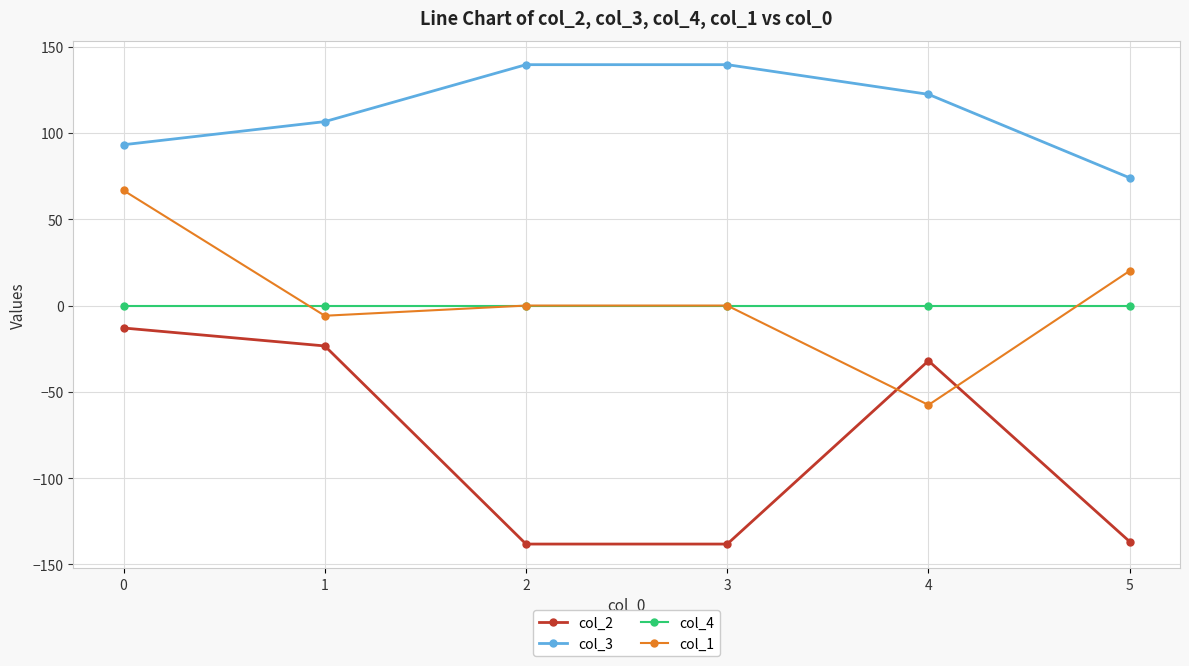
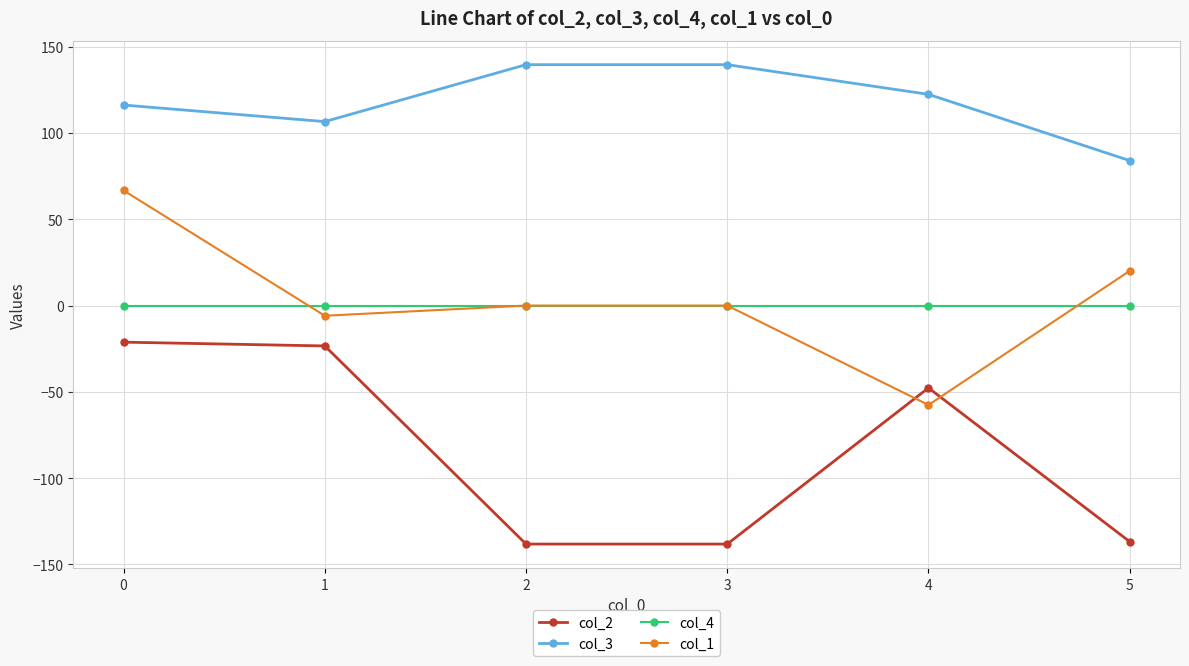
  {
    "col_2": {
-     "0": -13,
+     "0": -21,
      "1": -23,
      "2": -138,
      "3": -138,
-     "4": -32,
+     "4": -48,
      "5": -137
    },
    "col_3": {
-     "0": 93,
+     "0": 116,
      "1": 107,
      "2": 140,
      "3": 140,
      "4": 122,
-     "5": 74
+     "5": 84
    },
    "col_4": {
      "0": 0,
      "1": 0,
      "4": 0,
      "5": 0
    },
    "col_1": {
      "0": 67,
      "1": -6,
      "4": -58,
      "5": 20
    }
  }
